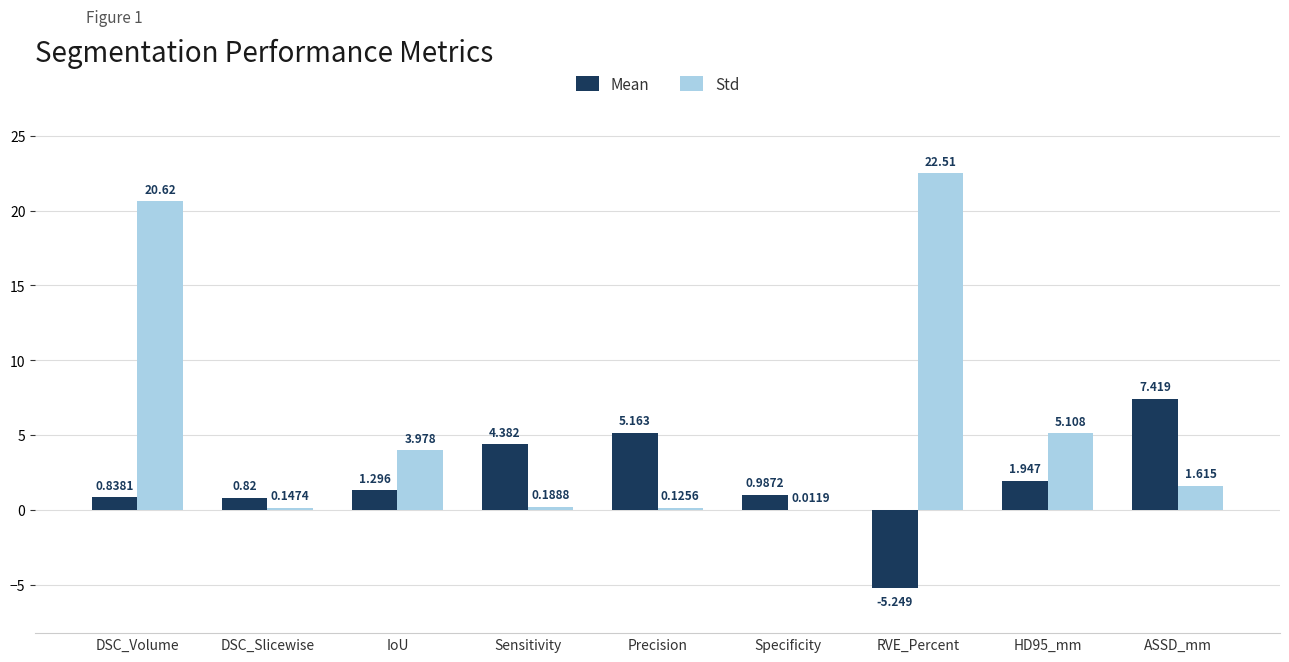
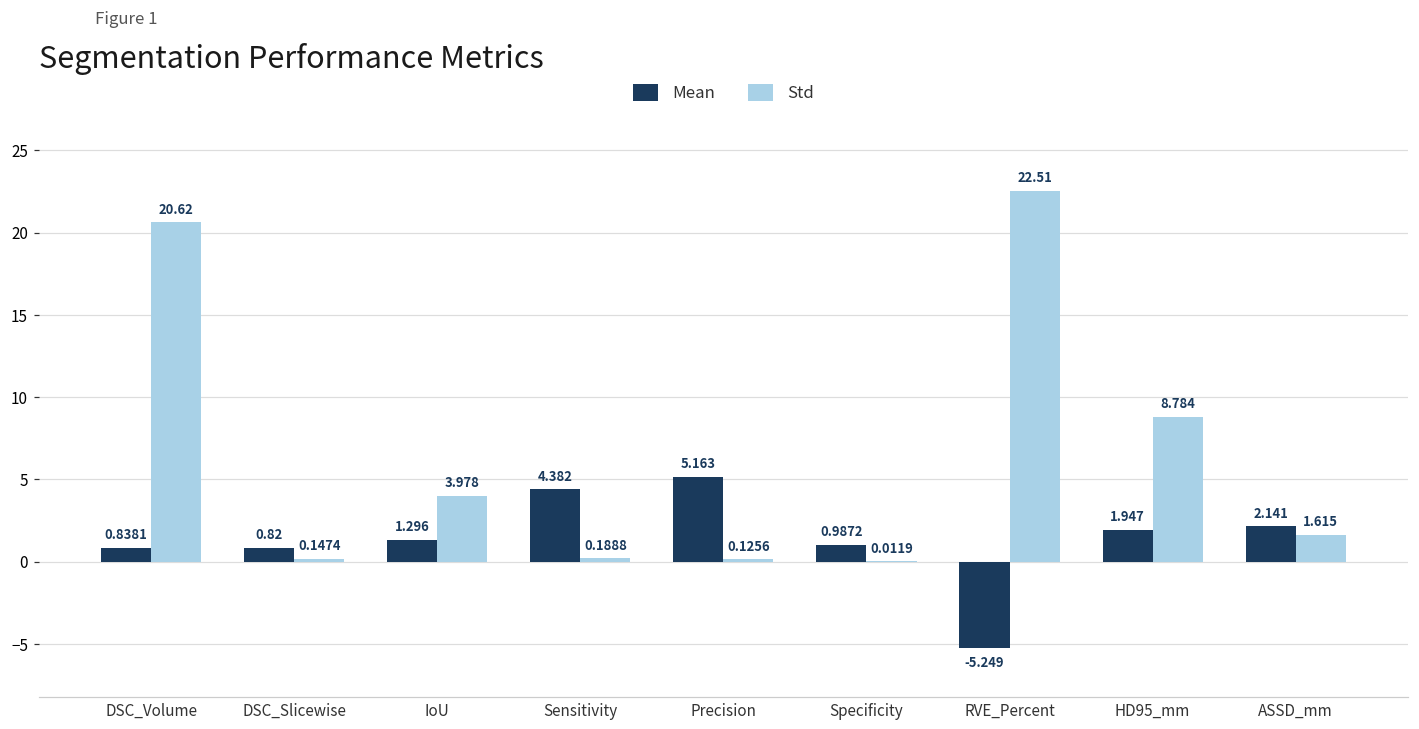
  {
    "Mean": {
      "DSC_Volume": 0.8381,
      "DSC_Slicewise": 0.82,
      "IoU": 1.296,
      "Sensitivity": 4.382,
      "Precision": 5.163,
      "Specificity": 0.9872,
      "RVE_Percent": -5.249,
      "HD95_mm": 1.947,
-     "ASSD_mm": 7.419
+     "ASSD_mm": 2.141
    },
    "Std": {
      "DSC_Volume": 20.62,
      "DSC_Slicewise": 0.1474,
      "IoU": 3.978,
      "Sensitivity": 0.1888,
      "Precision": 0.1256,
      "Specificity": 0.0119,
      "RVE_Percent": 22.51,
-     "HD95_mm": 5.108,
+     "HD95_mm": 8.784,
      "ASSD_mm": 1.615
    }
  }
